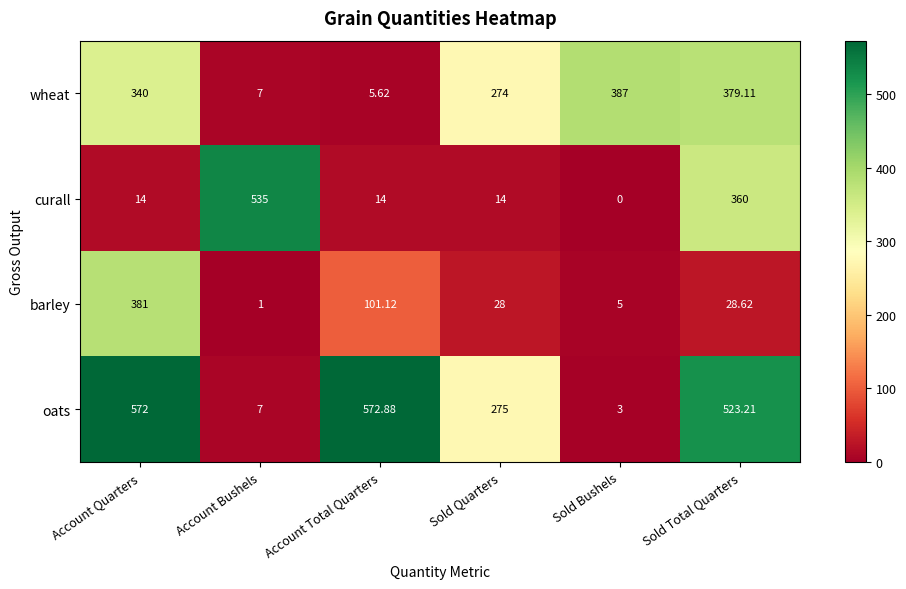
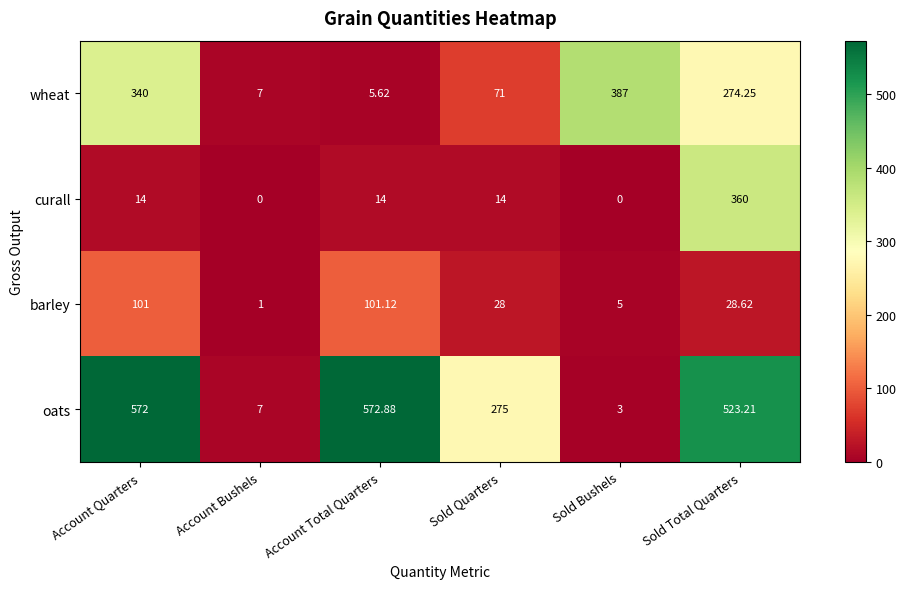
  {
    "wheat": {
      "Account Quarters": 340,
      "Account Bushels": 7,
      "Account Total Quarters": 5.62,
-     "Sold Quarters": 274,
+     "Sold Quarters": 71,
      "Sold Bushels": 387,
-     "Sold Total Quarters": 379.11
+     "Sold Total Quarters": 274.25
    },
    "curall": {
      "Account Quarters": 14,
-     "Account Bushels": 535,
+     "Account Bushels": 0,
      "Account Total Quarters": 14,
      "Sold Quarters": 14,
      "Sold Bushels": 0,
      "Sold Total Quarters": 360
    },
    "barley": {
-     "Account Quarters": 381,
+     "Account Quarters": 101,
      "Account Bushels": 1,
      "Account Total Quarters": 101.12,
      "Sold Quarters": 28,
      "Sold Bushels": 5,
      "Sold Total Quarters": 28.62
    },
    "oats": {
      "Account Quarters": 572,
      "Account Bushels": 7,
      "Account Total Quarters": 572.88,
      "Sold Quarters": 275,
      "Sold Bushels": 3,
      "Sold Total Quarters": 523.21
    }
  }
